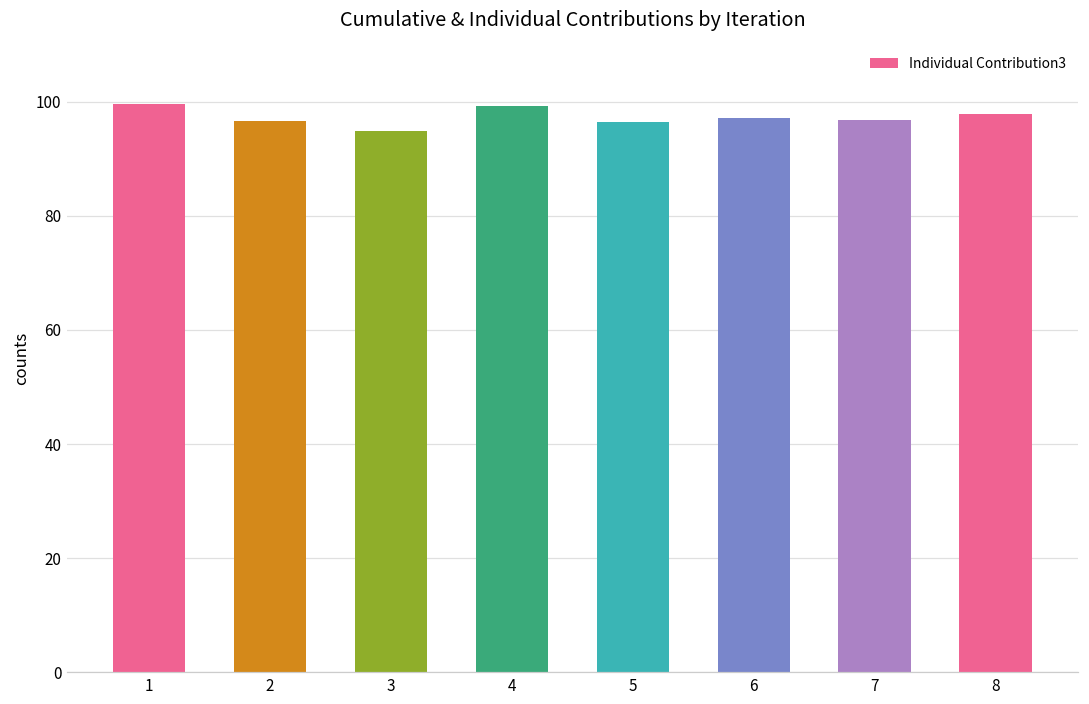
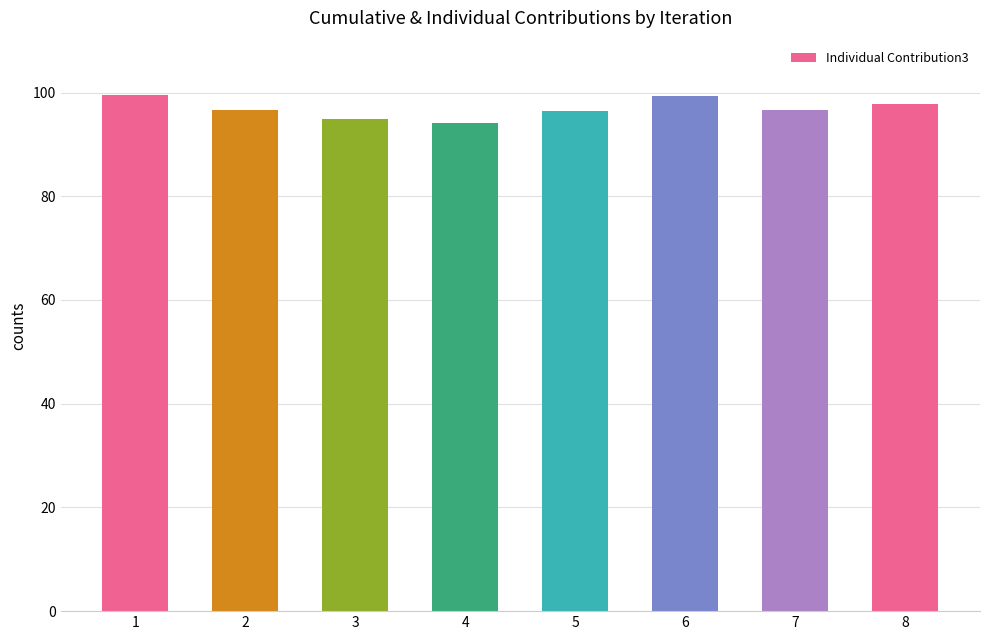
  {
    "1": 100,
    "2": 97,
    "3": 95,
-   "4": 99,
+   "4": 94,
    "5": 96,
-   "6": 97,
+   "6": 99,
    "7": 97,
    "8": 98
  }
